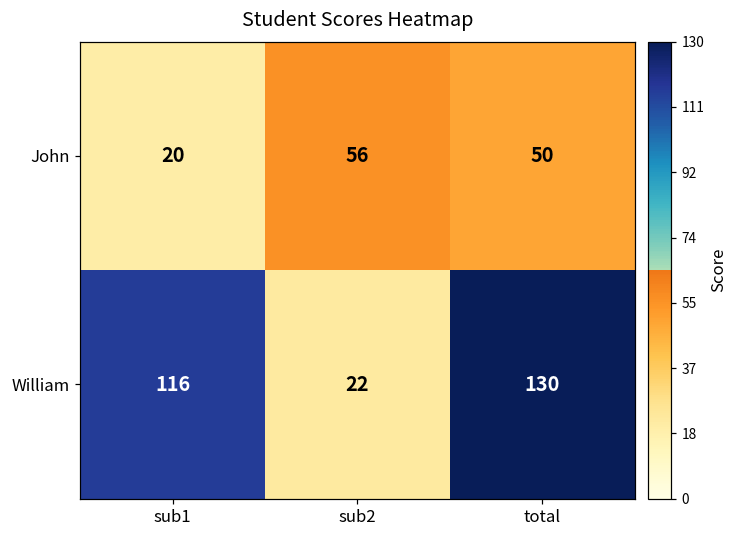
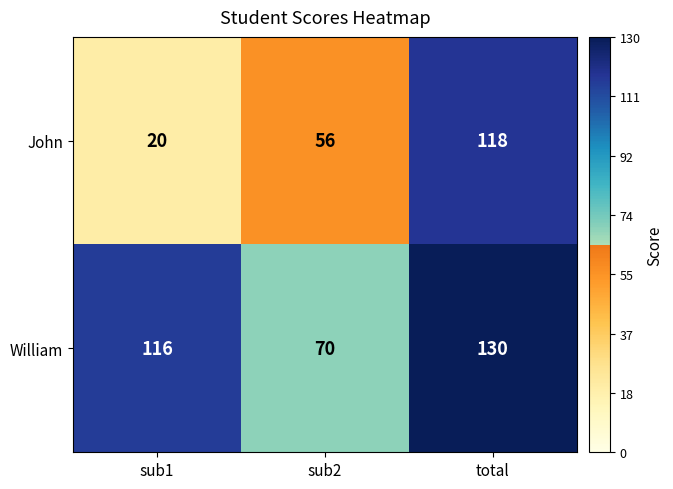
  {
    "John": {
      "sub1": 20,
      "sub2": 56,
-     "total": 50
+     "total": 118
    },
    "William": {
      "sub1": 116,
-     "sub2": 22,
+     "sub2": 70,
      "total": 130
    }
  }
